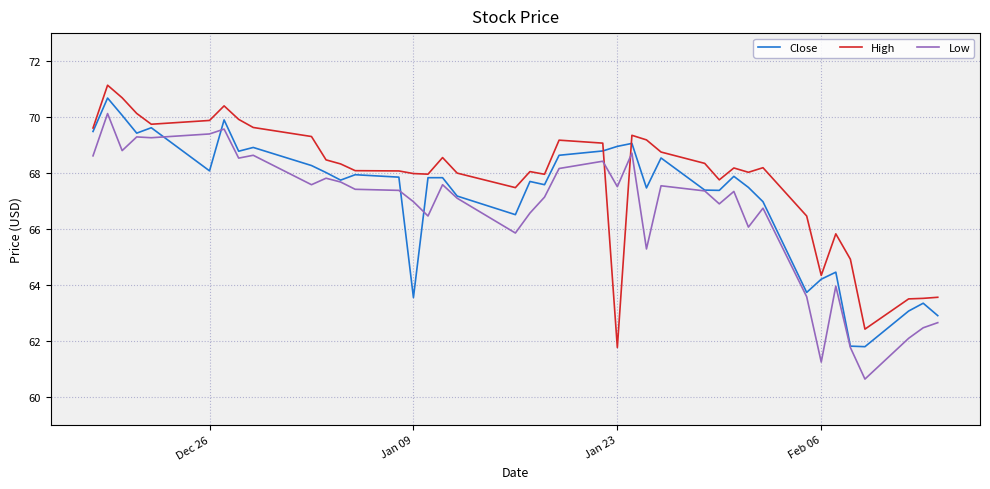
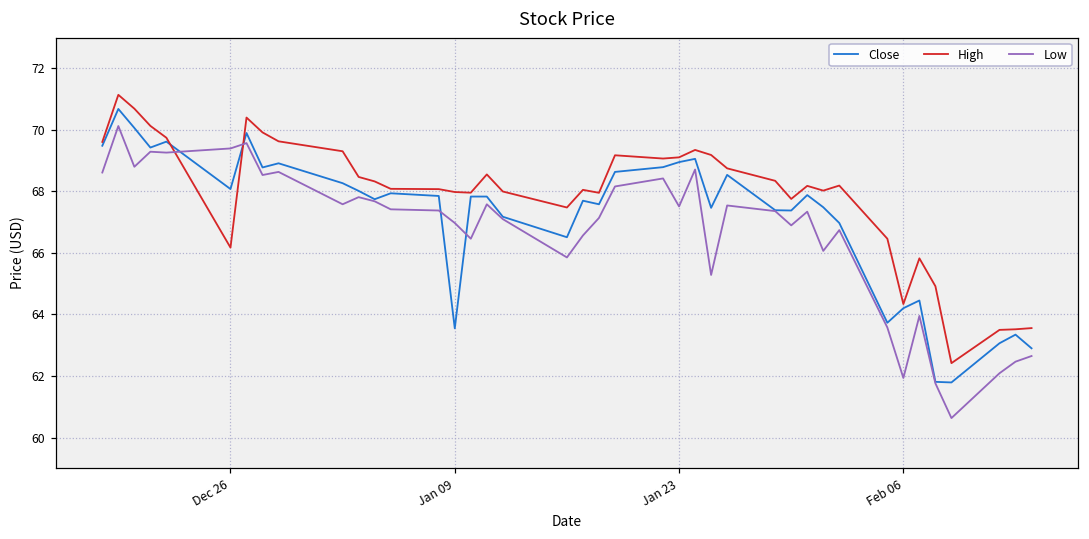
  {
    "Close": {
      "Dec 26": 68.1,
      "Jan 09": 63.5,
      "Jan 23": 69.0,
      "Feb 06": 64.2
    },
    "High": {
-     "Dec 26": 69.9,
+     "Dec 26": 66.2,
      "Jan 09": 68.0,
-     "Jan 23": 61.8,
+     "Jan 23": 69.1,
      "Feb 06": 64.3
    },
    "Low": {
      "Dec 26": 69.4,
      "Jan 09": 67.0,
      "Jan 23": 67.5,
-     "Feb 06": 61.2
+     "Feb 06": 61.9
    }
  }
